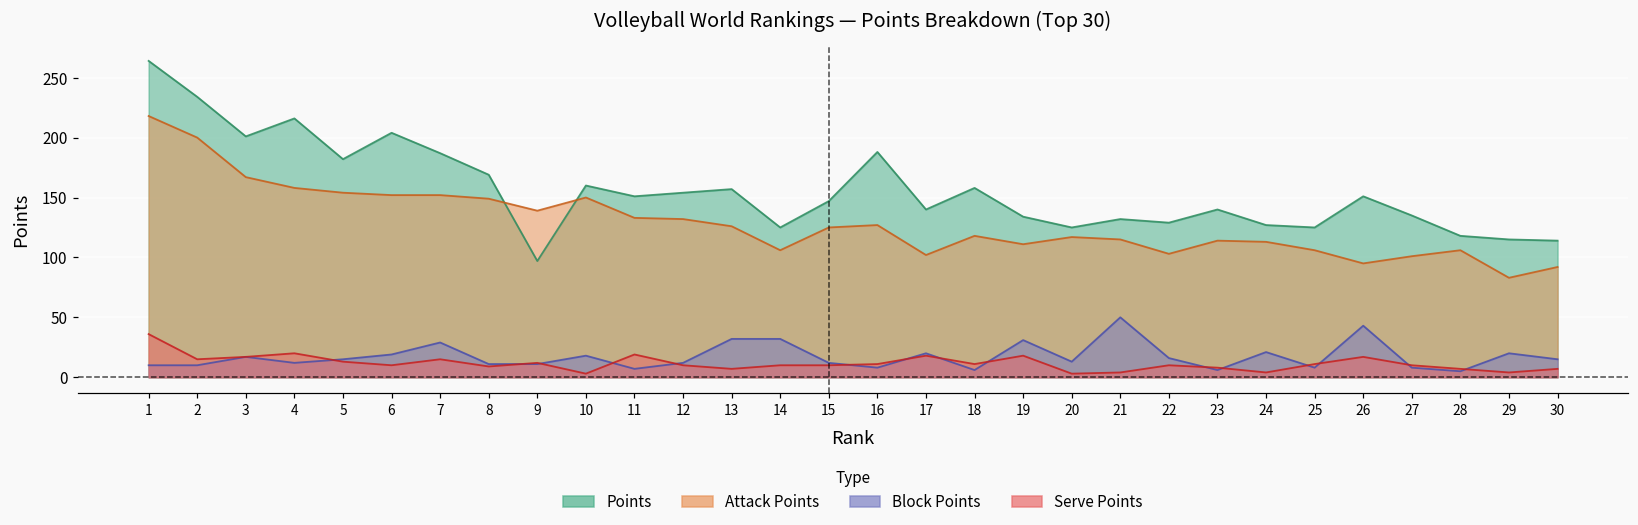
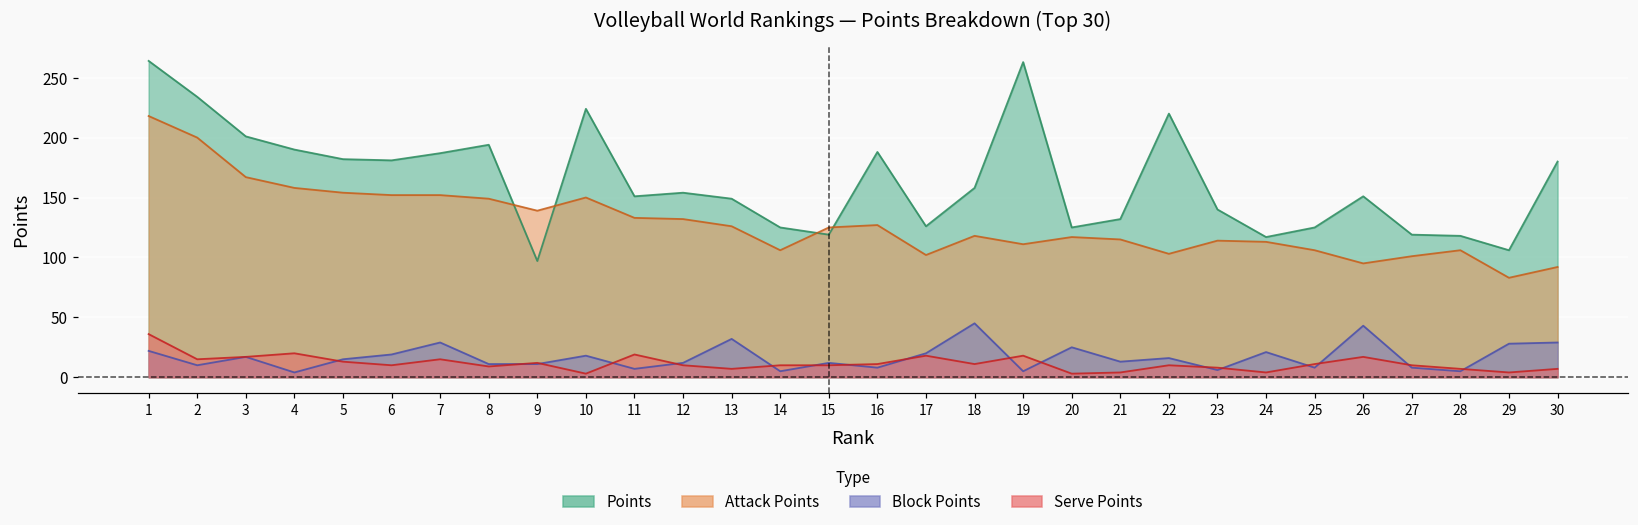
  {
    "Points": {
      "1": 264,
      "2": 234,
      "3": 201,
-     "4": 216,
+     "4": 190,
      "5": 182,
-     "6": 204,
+     "6": 181,
      "7": 187,
-     "8": 169,
+     "8": 194,
      "9": 97,
-     "10": 160,
+     "10": 224,
      "11": 151,
      "12": 154,
-     "13": 157,
+     "13": 149,
      "14": 125,
-     "15": 147,
+     "15": 119,
      "16": 188,
-     "17": 140,
+     "17": 126,
      "18": 158,
-     "19": 134,
+     "19": 263,
      "20": 125,
      "21": 132,
-     "22": 129,
+     "22": 220,
      "23": 140,
-     "24": 127,
+     "24": 117,
      "25": 125,
      "26": 151,
-     "27": 135,
+     "27": 119,
      "28": 118,
-     "29": 115,
-     "30": 114
+     "29": 106,
+     "30": 180
    },
    "Block Points": {
-     "1": 10,
+     "1": 22,
      "2": 10,
-     "4": 12,
+     "4": 4,
      "6": 19,
      "7": 29,
      "10": 18,
      "11": 7,
      "13": 32,
-     "14": 32,
+     "14": 5,
      "16": 8,
-     "18": 6,
-     "19": 31,
-     "20": 13,
-     "21": 50,
+     "18": 45,
+     "19": 5,
+     "20": 25,
+     "21": 13,
      "22": 16,
      "24": 21,
      "25": 8,
      "26": 43,
-     "29": 20,
-     "30": 15
+     "29": 28,
+     "30": 29
    }
  }
